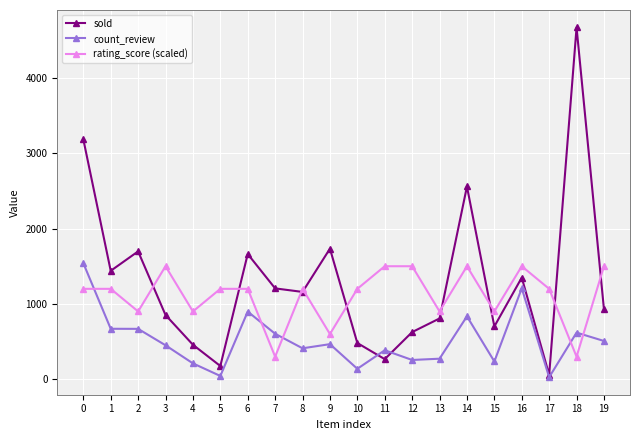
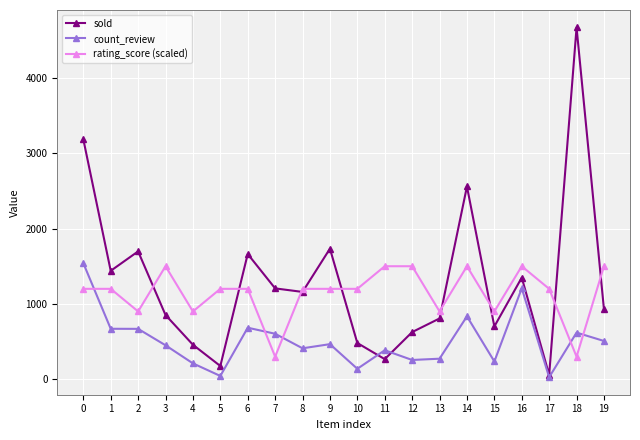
  {
    "sold": {
      "0": 3200,
      "1": 1400,
      "2": 1700,
      "3": 900,
      "4": 500,
      "5": 200,
      "6": 1700,
      "7": 1200,
      "8": 1200,
      "9": 1700,
      "10": 500,
      "11": 300,
      "12": 600,
      "13": 800,
      "14": 2600,
      "15": 700,
      "16": 1300,
      "18": 4700,
      "19": 900
    },
    "count_review": {
      "0": 1500,
      "1": 700,
      "2": 700,
      "3": 500,
      "4": 200,
      "5": 0,
-     "6": 900,
+     "6": 700,
      "7": 600,
      "8": 400,
      "9": 500,
      "10": 100,
      "11": 400,
      "12": 300,
      "13": 300,
      "14": 800,
      "15": 200,
      "16": 1200,
      "18": 600,
      "19": 500
    },
    "rating_score (scaled)": {
      "0": 1200,
      "1": 1200,
      "2": 900,
      "3": 1500,
      "4": 900,
      "5": 1200,
      "6": 1200,
      "7": 300,
      "8": 1200,
-     "9": 600,
+     "9": 1200,
      "10": 1200,
      "11": 1500,
      "12": 1500,
      "13": 900,
      "14": 1500,
      "15": 900,
      "16": 1500,
      "17": 1200,
      "18": 300,
      "19": 1500
    }
  }
